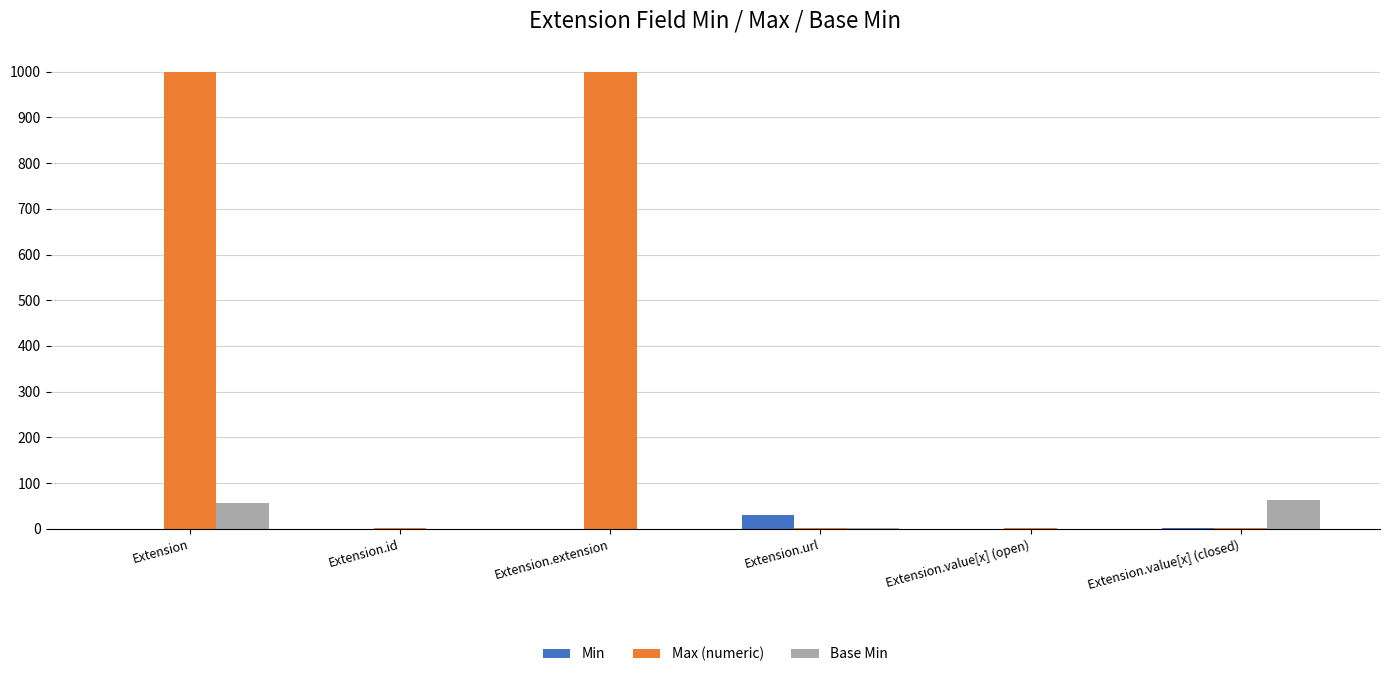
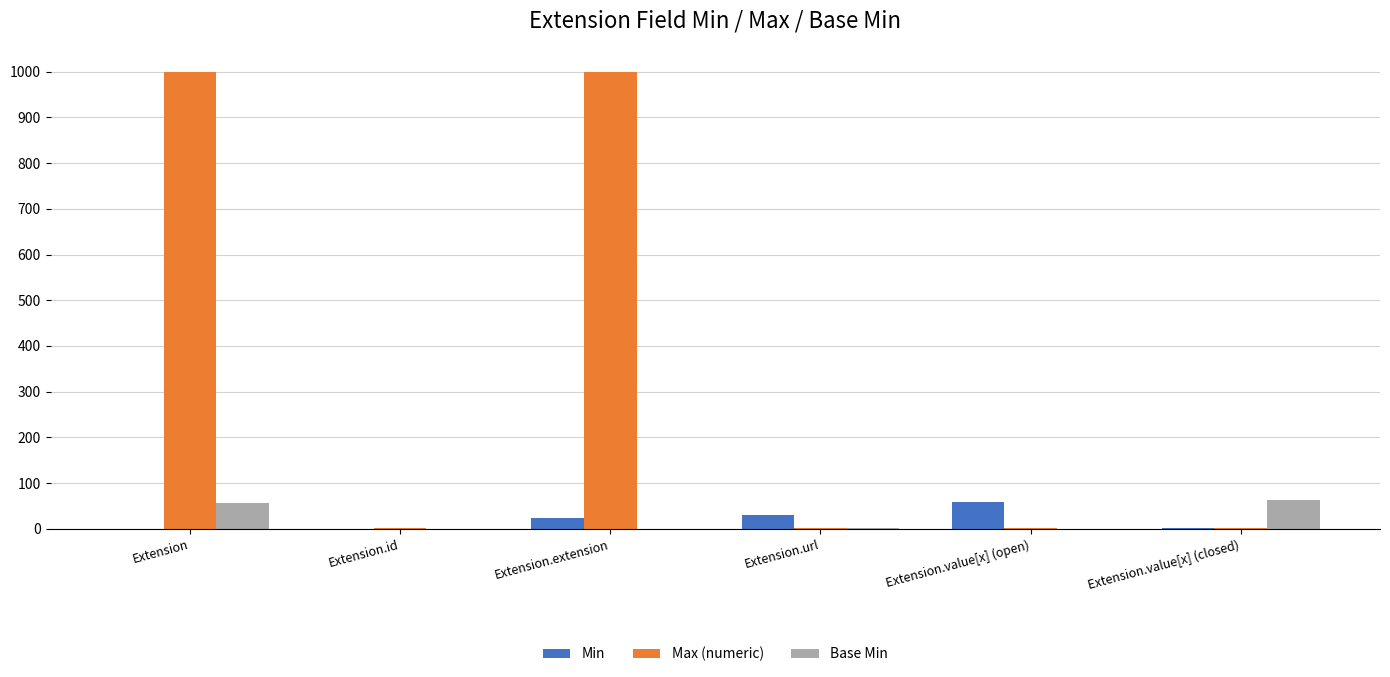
  {
    "Min": {
      "Extension": 0,
      "Extension.id": 0,
-     "Extension.extension": 0,
+     "Extension.extension": 20,
      "Extension.url": 30,
-     "Extension.value[x] (open)": 0
+     "Extension.value[x] (open)": 60
    },
    "Max (numeric)": {
      "Extension": 1000,
      "Extension.extension": 1000
    },
    "Base Min": {
      "Extension": 60,
      "Extension.id": 0,
      "Extension.extension": 0,
      "Extension.value[x] (open)": 0,
      "Extension.value[x] (closed)": 60
    }
  }
